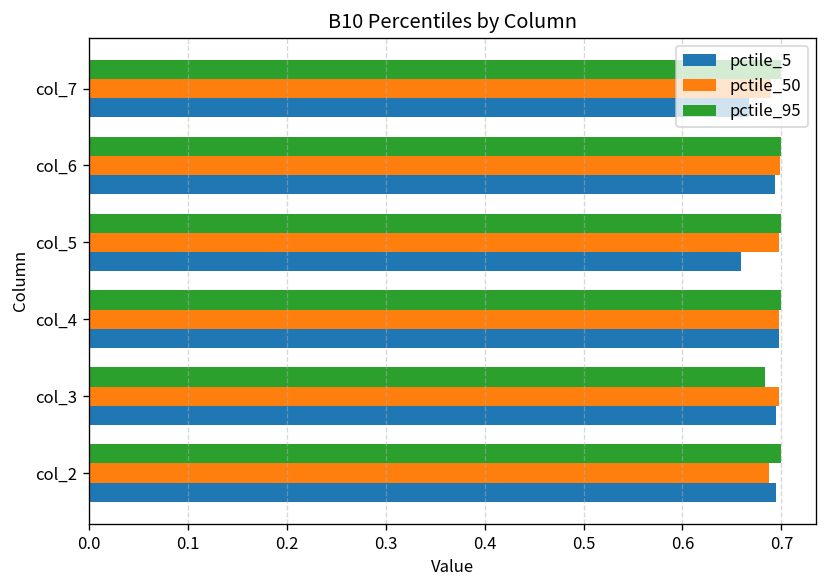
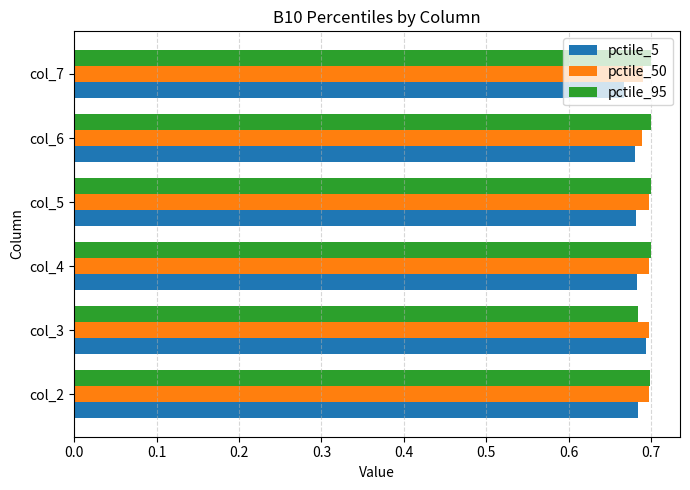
  {
    "pctile_5": {
-     "col_6": 0.69,
-     "col_5": 0.66,
-     "col_4": 0.70,
+     "col_6": 0.68,
+     "col_5": 0.68,
+     "col_4": 0.68,
      "col_3": 0.69,
-     "col_2": 0.69
+     "col_2": 0.68
    },
    "pctile_50": {
-     "col_6": 0.70,
+     "col_6": 0.69,
      "col_5": 0.70,
      "col_4": 0.70,
      "col_3": 0.70,
-     "col_2": 0.69
+     "col_2": 0.70
    },
    "pctile_95": {
      "col_6": 0.70,
      "col_5": 0.70,
      "col_4": 0.70,
      "col_3": 0.68,
      "col_2": 0.70
    }
  }
